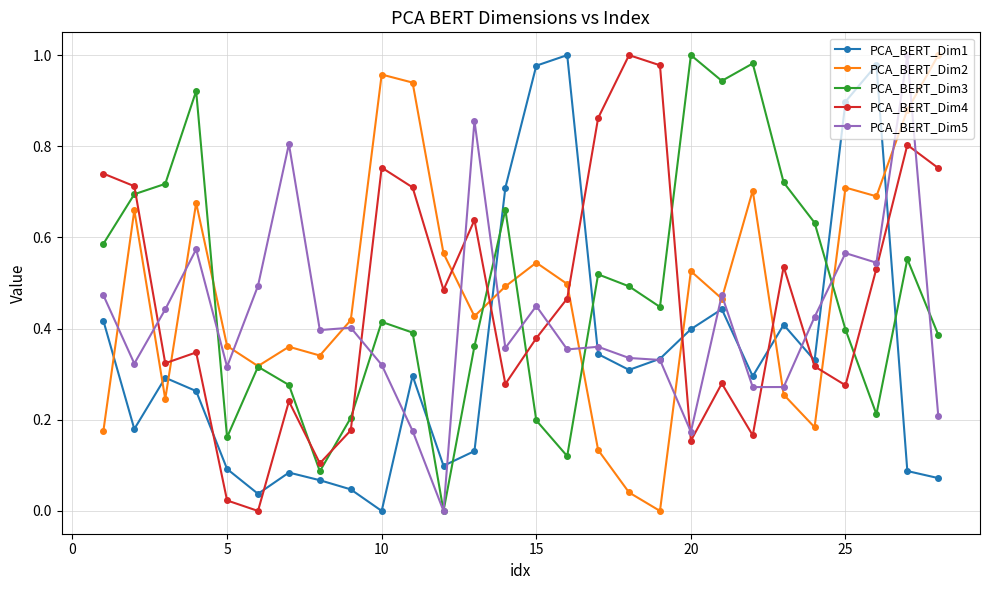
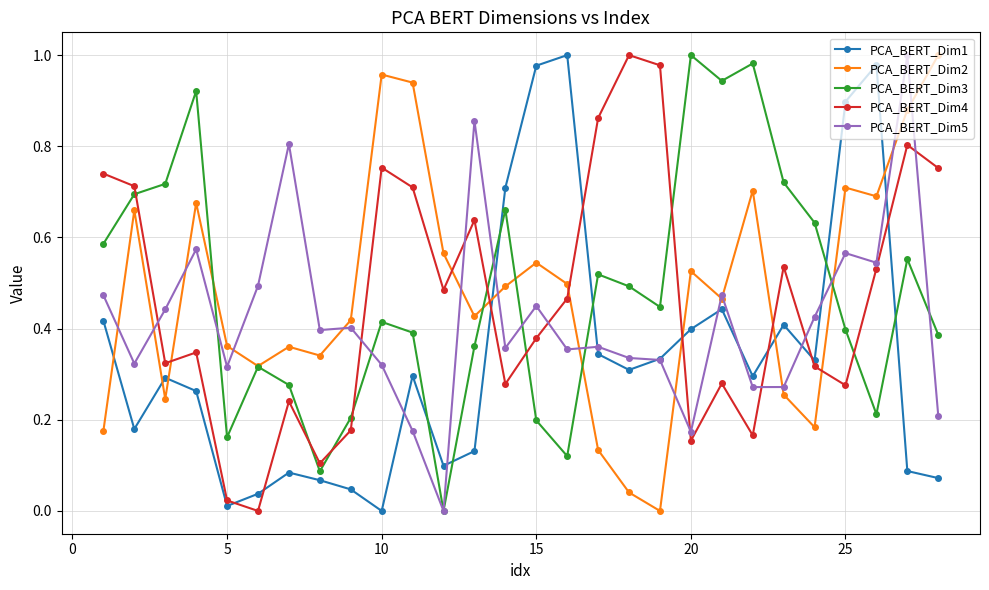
  {
    "PCA_BERT_Dim1": {
-     "5": 0.09,
+     "5": 0.01,
      "10": 0.00,
      "15": 0.98,
      "20": 0.40
    },
    "PCA_BERT_Dim2": {
      "5": 0.36,
      "10": 0.96,
      "15": 0.54,
      "20": 0.53,
      "25": 0.71
    },
    "PCA_BERT_Dim3": {
      "5": 0.16,
      "10": 0.41,
      "15": 0.20,
      "20": 1.00,
      "25": 0.40
    },
    "PCA_BERT_Dim4": {
      "5": 0.02,
      "10": 0.75,
      "15": 0.38,
      "20": 0.15,
      "25": 0.28
    },
    "PCA_BERT_Dim5": {
      "5": 0.32,
      "10": 0.32,
      "15": 0.45,
      "20": 0.17,
      "25": 0.57
    }
  }
